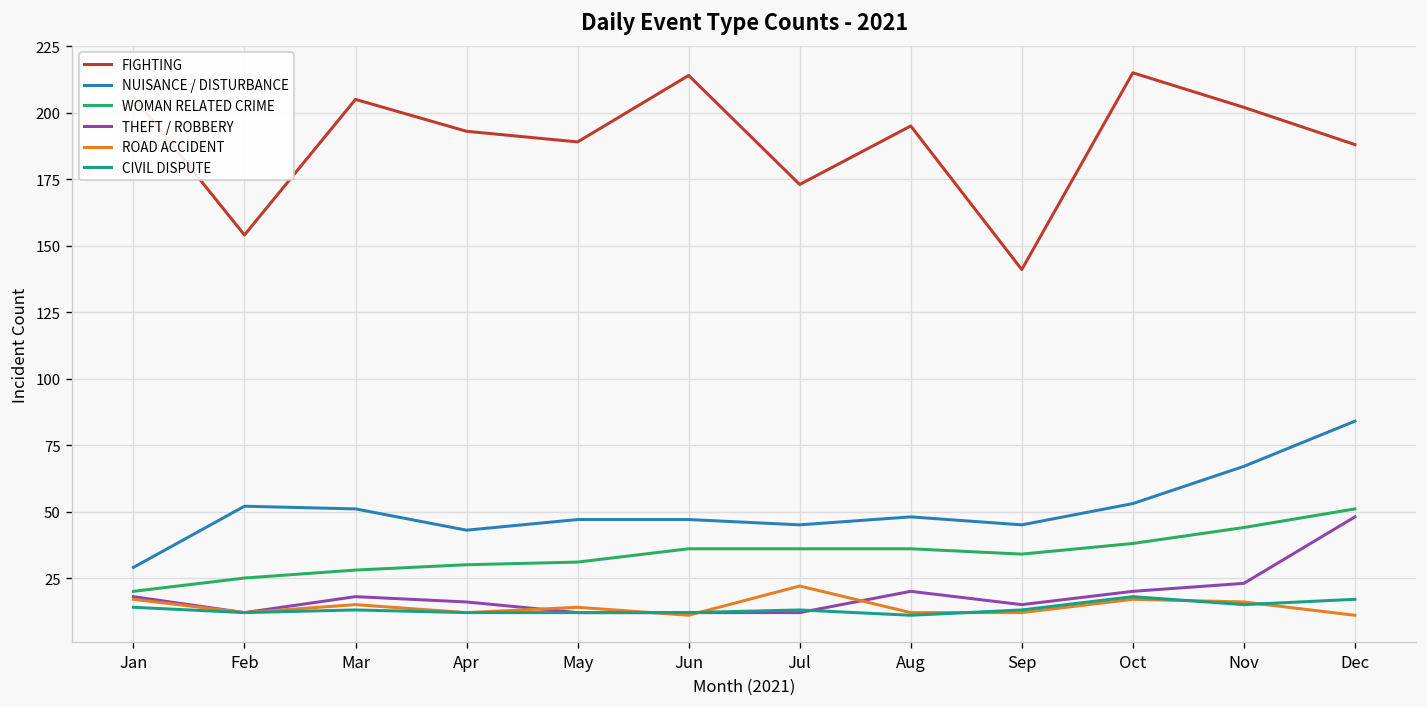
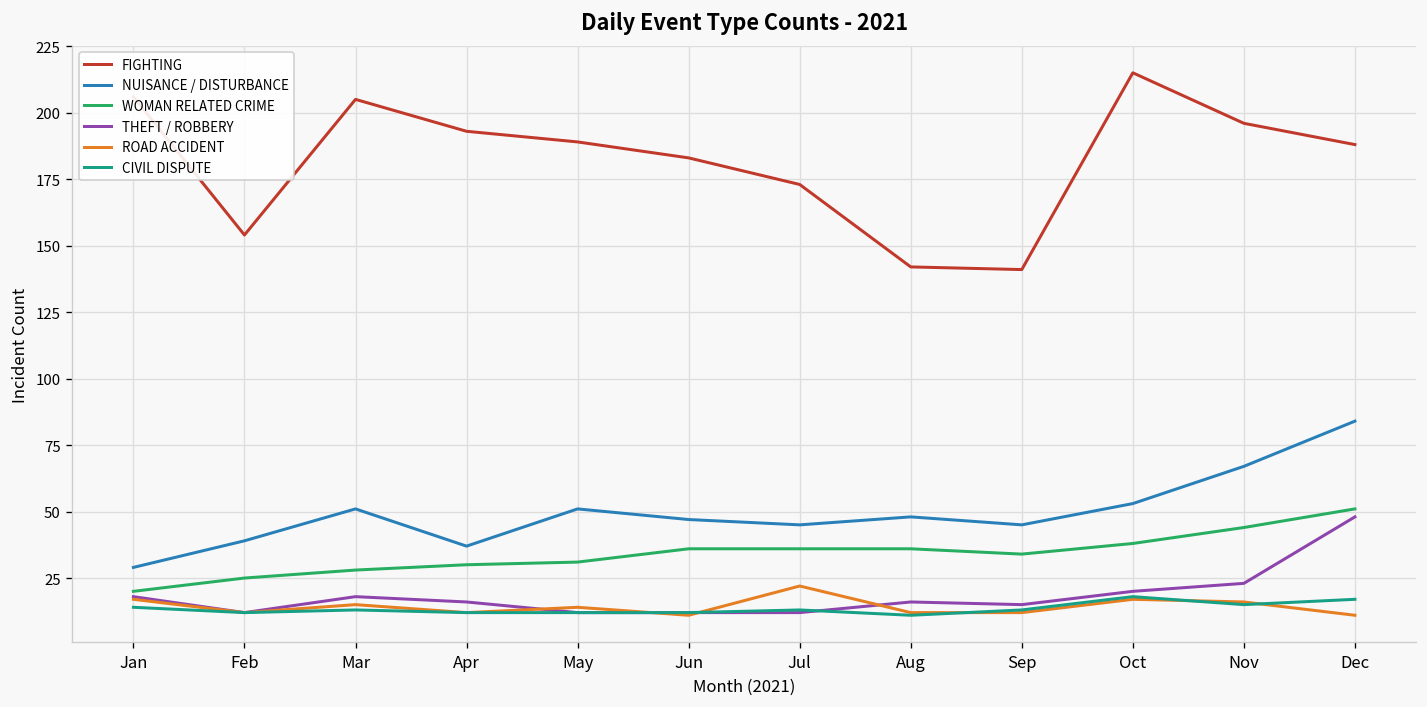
  {
    "FIGHTING": {
      "Feb": 154,
      "Mar": 205,
      "Apr": 193,
      "May": 189,
-     "Jun": 214,
+     "Jun": 183,
      "Jul": 173,
-     "Aug": 195,
+     "Aug": 142,
      "Sep": 141,
      "Oct": 215,
-     "Nov": 202,
+     "Nov": 196,
      "Dec": 188
    },
    "NUISANCE / DISTURBANCE": {
      "Jan": 29,
-     "Feb": 52,
+     "Feb": 39,
      "Mar": 51,
-     "Apr": 43,
-     "May": 47,
+     "Apr": 37,
+     "May": 51,
      "Jun": 47,
      "Jul": 45,
      "Aug": 48,
      "Sep": 45,
      "Oct": 53,
      "Nov": 67,
      "Dec": 84
    },
    "THEFT / ROBBERY": {
      "Mar": 18,
      "Apr": 16,
-     "Aug": 20,
+     "Aug": 16,
      "Sep": 15,
      "Oct": 20,
      "Nov": 23,
      "Dec": 48
    },
    "ROAD ACCIDENT": {
      "Mar": 15,
      "May": 14,
      "Jul": 22,
      "Dec": 11
    }
  }
